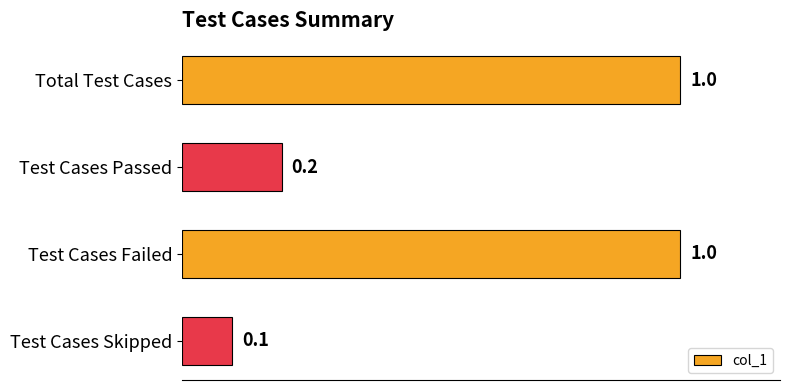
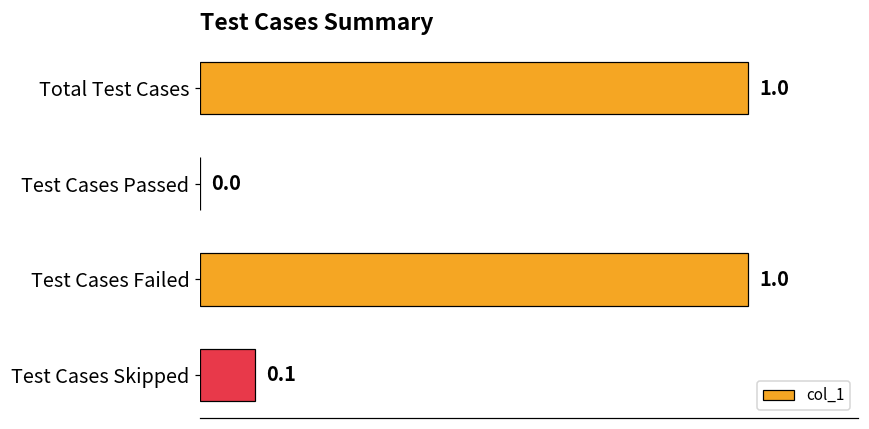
  {
    "Total Test Cases": 1.0,
-   "Test Cases Passed": 0.2,
+   "Test Cases Passed": 0.0,
    "Test Cases Failed": 1.0,
    "Test Cases Skipped": 0.1
  }
